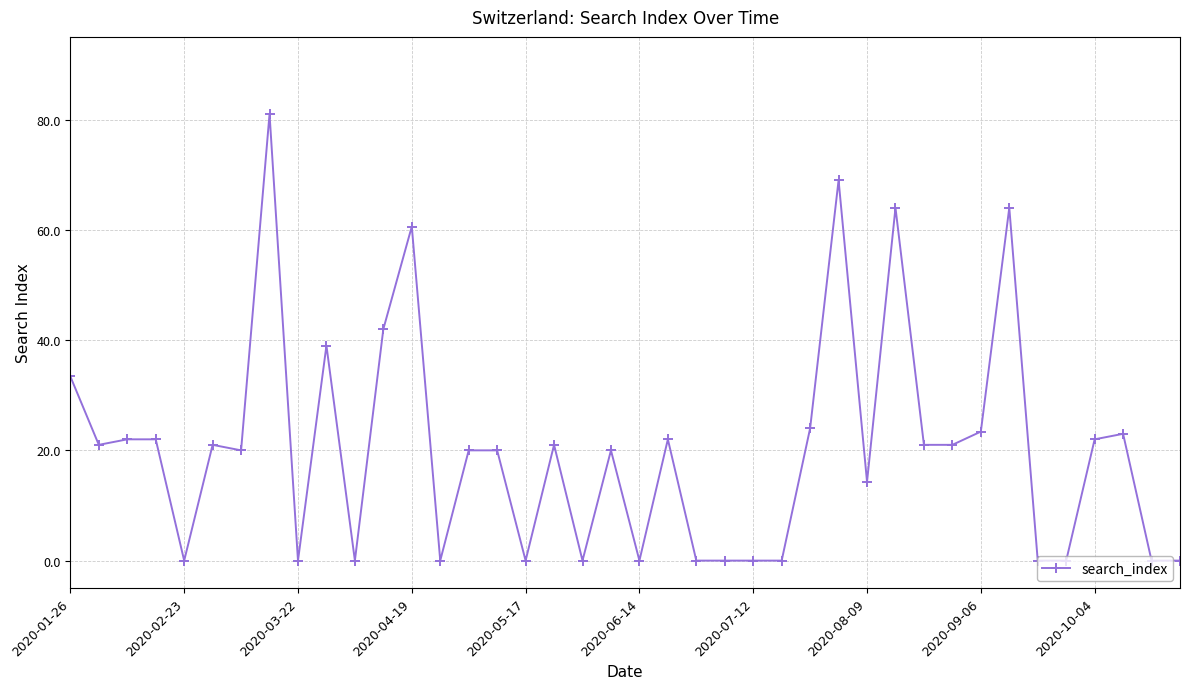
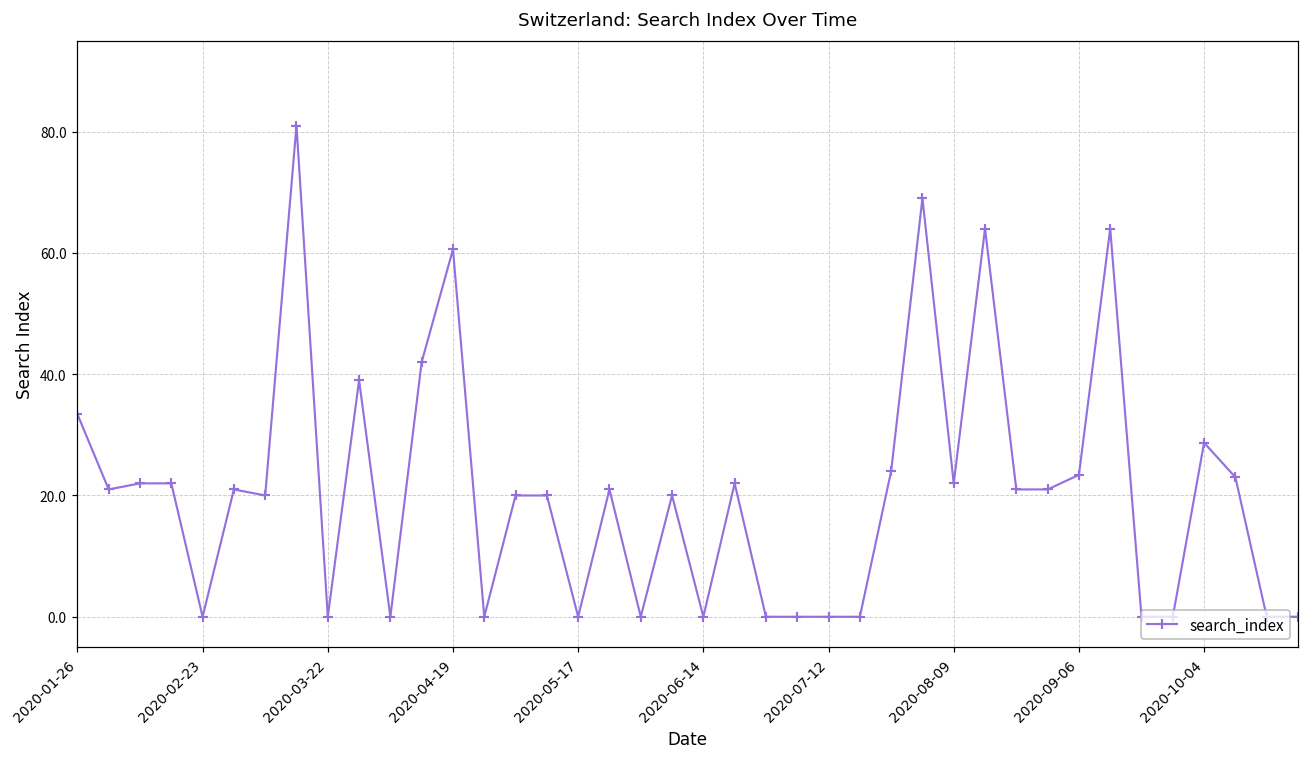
  {
    "2020-01-26": 33,
    "2020-02-23": 0,
    "2020-03-22": 0,
    "2020-04-19": 61,
    "2020-05-17": 0,
    "2020-06-14": 0,
    "2020-07-12": 0,
-   "2020-08-09": 14,
+   "2020-08-09": 22,
    "2020-09-06": 23,
-   "2020-10-04": 22
+   "2020-10-04": 29
  }
